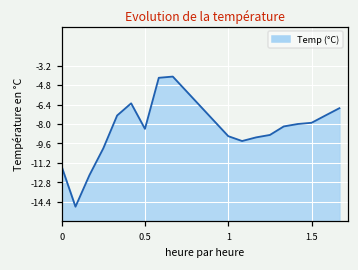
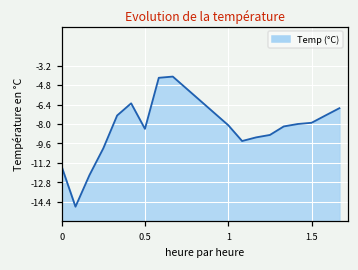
  {
    "0": -11.5,
    "0.5": -8.4,
-   "1": -9.0,
+   "1": -8.1,
    "1.5": -7.9
  }
